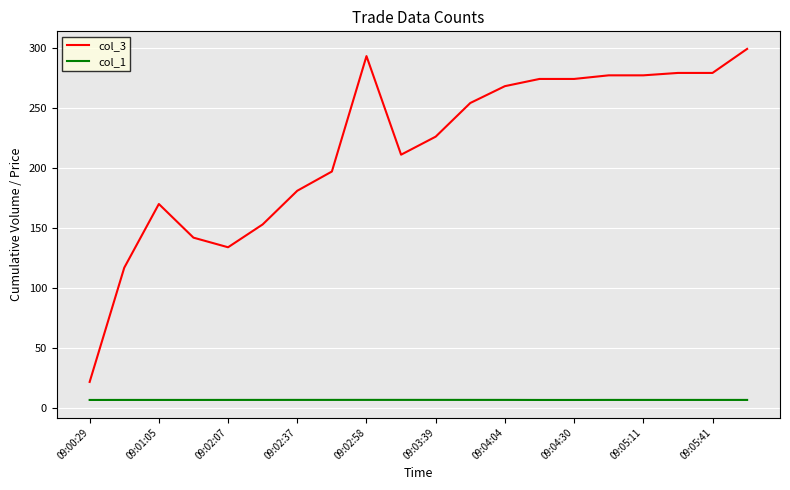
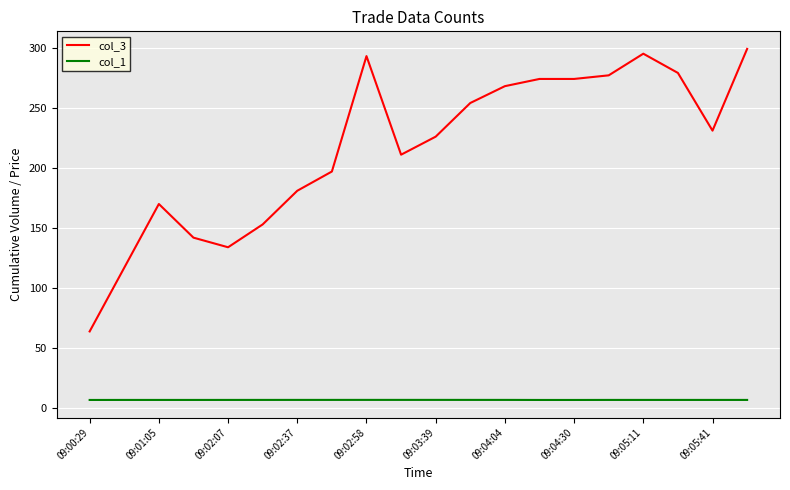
  {
    "col_3": {
-     "09:00:29": 22,
+     "09:00:29": 64,
      "09:01:05": 170,
      "09:02:07": 134,
      "09:02:37": 181,
      "09:02:58": 293,
      "09:03:39": 226,
      "09:04:04": 268,
      "09:04:30": 274,
-     "09:05:11": 277,
-     "09:05:41": 279
+     "09:05:11": 295,
+     "09:05:41": 231
    },
    "col_1": {
      "09:00:29": 7,
      "09:01:05": 7,
      "09:02:07": 7,
      "09:02:37": 7,
      "09:02:58": 7,
      "09:03:39": 7,
      "09:04:04": 7,
      "09:04:30": 7,
      "09:05:11": 7,
      "09:05:41": 7
    }
  }
